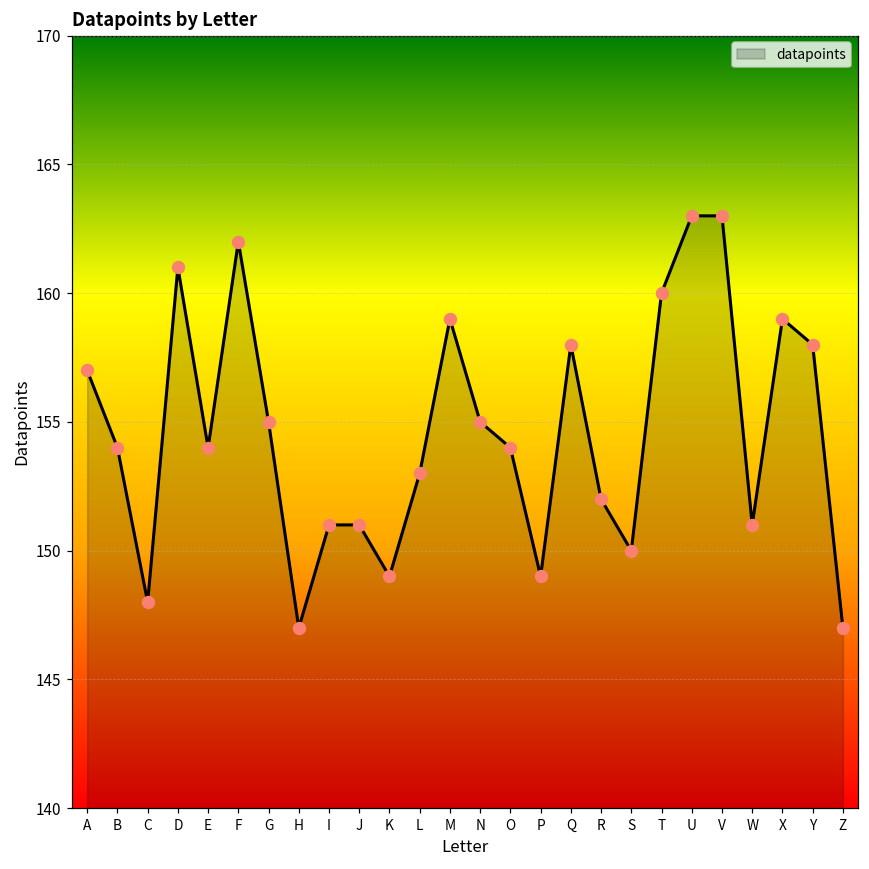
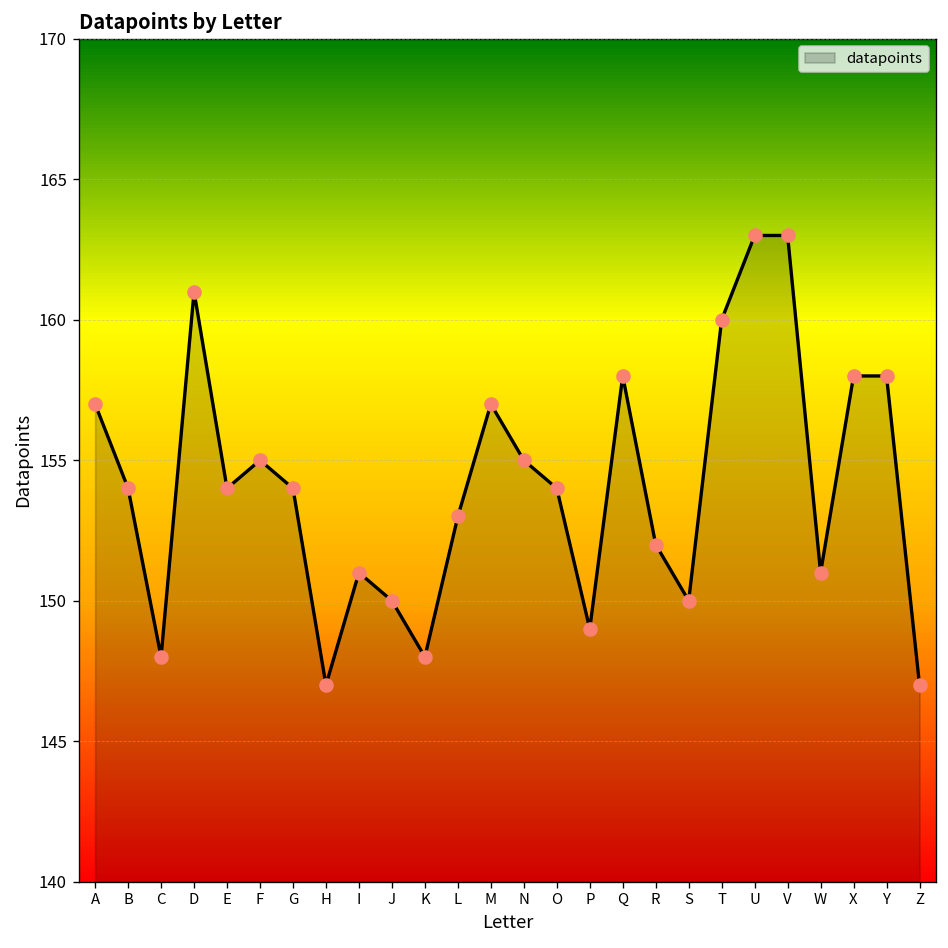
  {
    "A": 157,
    "B": 154,
    "C": 148,
    "D": 161,
    "E": 154,
-   "F": 162,
-   "G": 155,
+   "F": 155,
+   "G": 154,
    "H": 147,
    "I": 151,
-   "J": 151,
-   "K": 149,
+   "J": 150,
+   "K": 148,
    "L": 153,
-   "M": 159,
+   "M": 157,
    "N": 155,
    "O": 154,
    "P": 149,
    "Q": 158,
    "R": 152,
    "S": 150,
    "T": 160,
    "U": 163,
    "V": 163,
    "W": 151,
-   "X": 159,
+   "X": 158,
    "Y": 158,
    "Z": 147
  }
